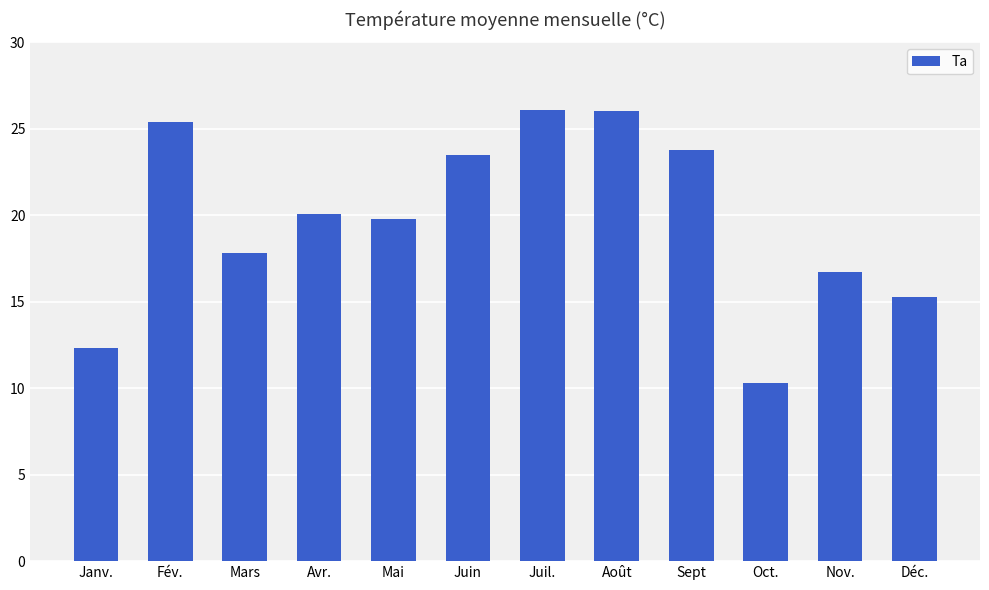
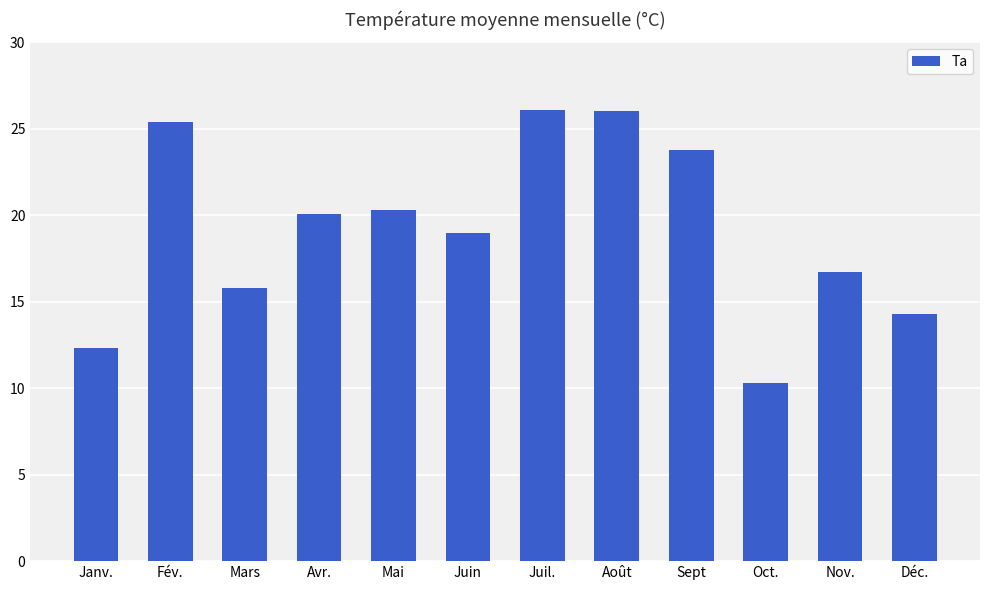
  {
    "Janv.": 12.3,
    "Fév.": 25.4,
-   "Mars": 17.8,
+   "Mars": 15.8,
    "Avr.": 20.1,
-   "Mai": 19.8,
-   "Juin": 23.5,
+   "Mai": 20.3,
+   "Juin": 19.0,
    "Juil.": 26.1,
    "Août": 26.0,
    "Sept": 23.8,
    "Oct.": 10.3,
    "Nov.": 16.7,
-   "Déc.": 15.3
+   "Déc.": 14.3
  }
